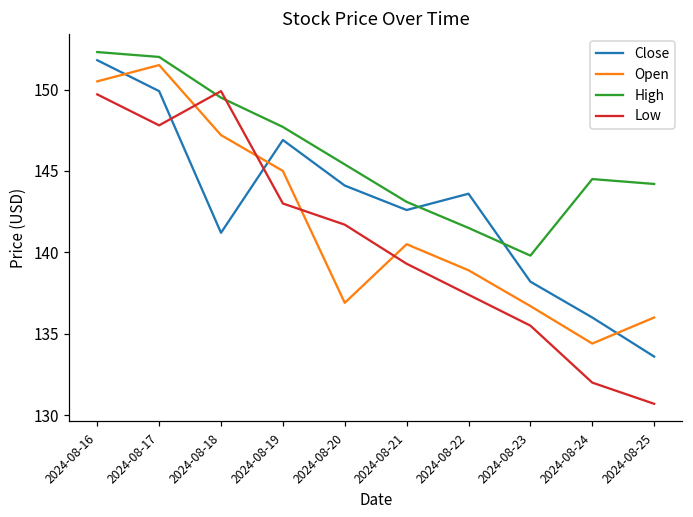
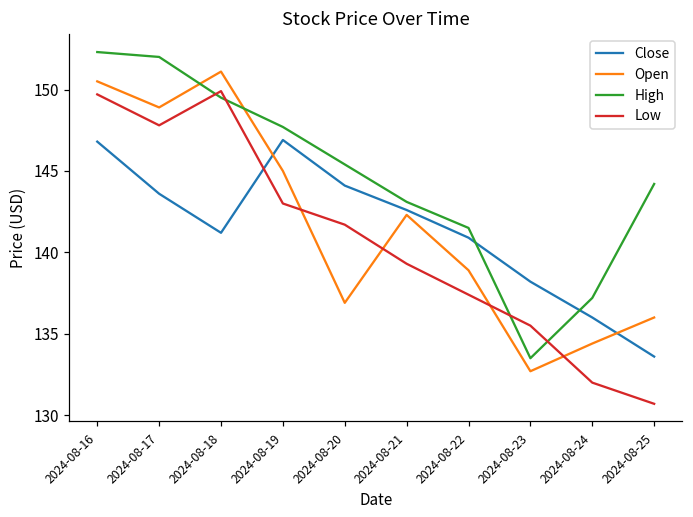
  {
    "Close": {
-     "2024-08-16": 151.8,
-     "2024-08-17": 149.9,
+     "2024-08-16": 146.8,
+     "2024-08-17": 143.6,
      "2024-08-18": 141.2,
      "2024-08-19": 146.9,
      "2024-08-20": 144.1,
      "2024-08-21": 142.6,
-     "2024-08-22": 143.6,
+     "2024-08-22": 140.9,
      "2024-08-23": 138.2,
      "2024-08-24": 136.0,
      "2024-08-25": 133.6
    },
    "Open": {
      "2024-08-16": 150.5,
-     "2024-08-17": 151.5,
-     "2024-08-18": 147.2,
+     "2024-08-17": 148.9,
+     "2024-08-18": 151.1,
      "2024-08-19": 145.0,
      "2024-08-20": 136.9,
-     "2024-08-21": 140.5,
+     "2024-08-21": 142.3,
      "2024-08-22": 138.9,
-     "2024-08-23": 136.7,
+     "2024-08-23": 132.7,
      "2024-08-24": 134.4,
      "2024-08-25": 136.0
    },
    "High": {
      "2024-08-16": 152.3,
      "2024-08-17": 152.0,
      "2024-08-18": 149.5,
      "2024-08-19": 147.7,
      "2024-08-20": 145.4,
      "2024-08-21": 143.1,
      "2024-08-22": 141.5,
-     "2024-08-23": 139.8,
-     "2024-08-24": 144.5,
+     "2024-08-23": 133.5,
+     "2024-08-24": 137.2,
      "2024-08-25": 144.2
    },
    "Low": {
      "2024-08-16": 149.7,
      "2024-08-17": 147.8,
      "2024-08-18": 149.9,
      "2024-08-19": 143.0,
      "2024-08-20": 141.7,
      "2024-08-21": 139.3,
      "2024-08-22": 137.4,
      "2024-08-23": 135.5,
      "2024-08-24": 132.0,
      "2024-08-25": 130.7
    }
  }
